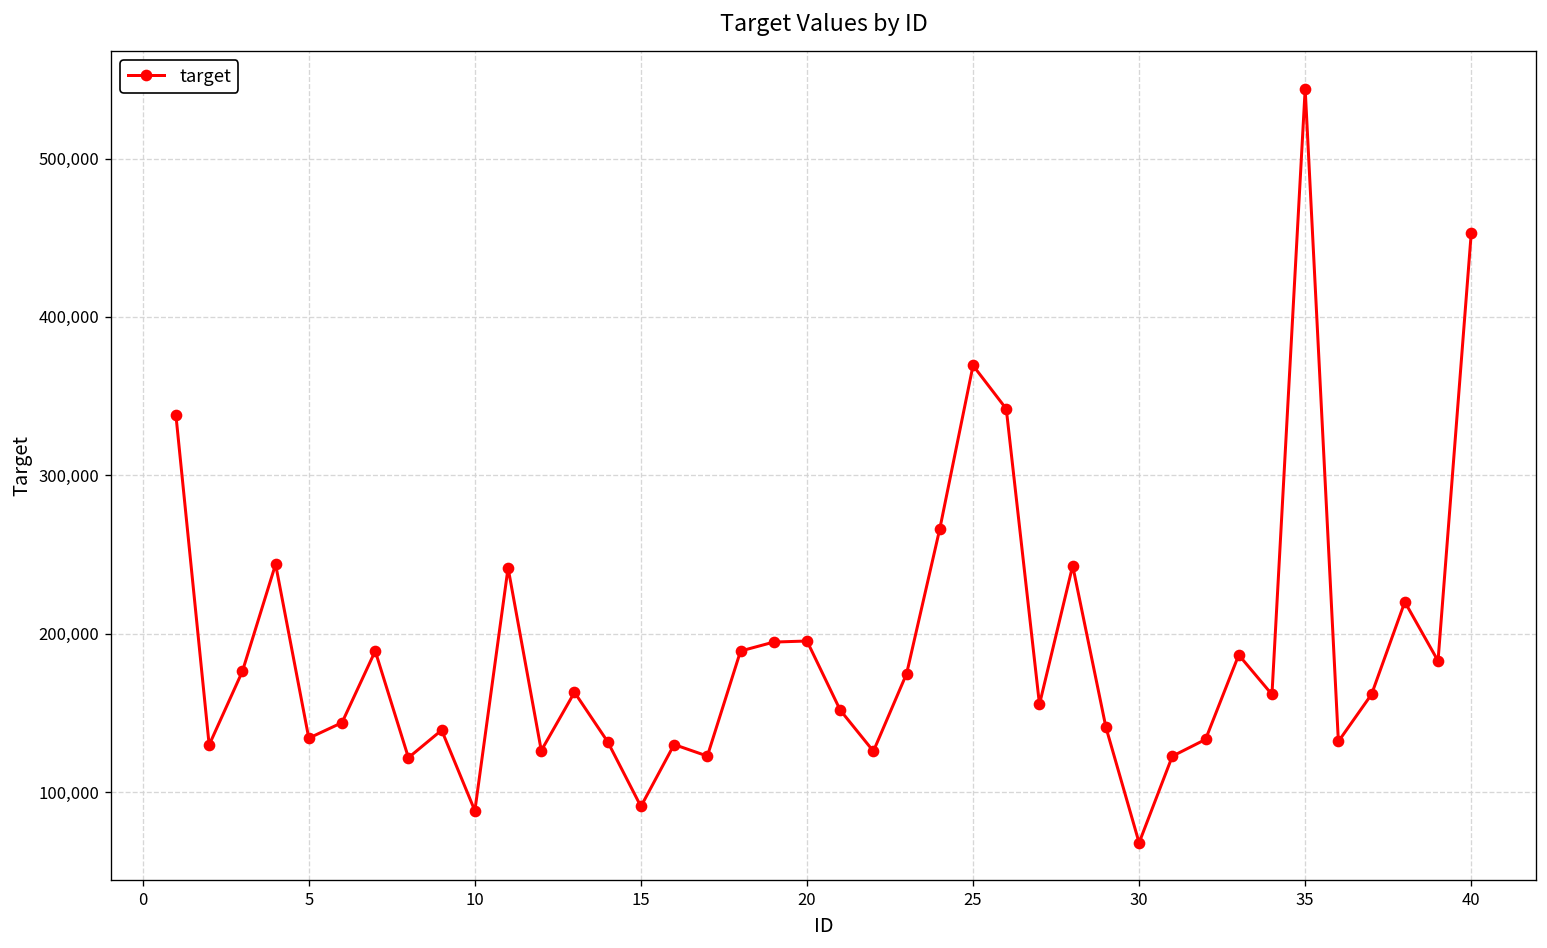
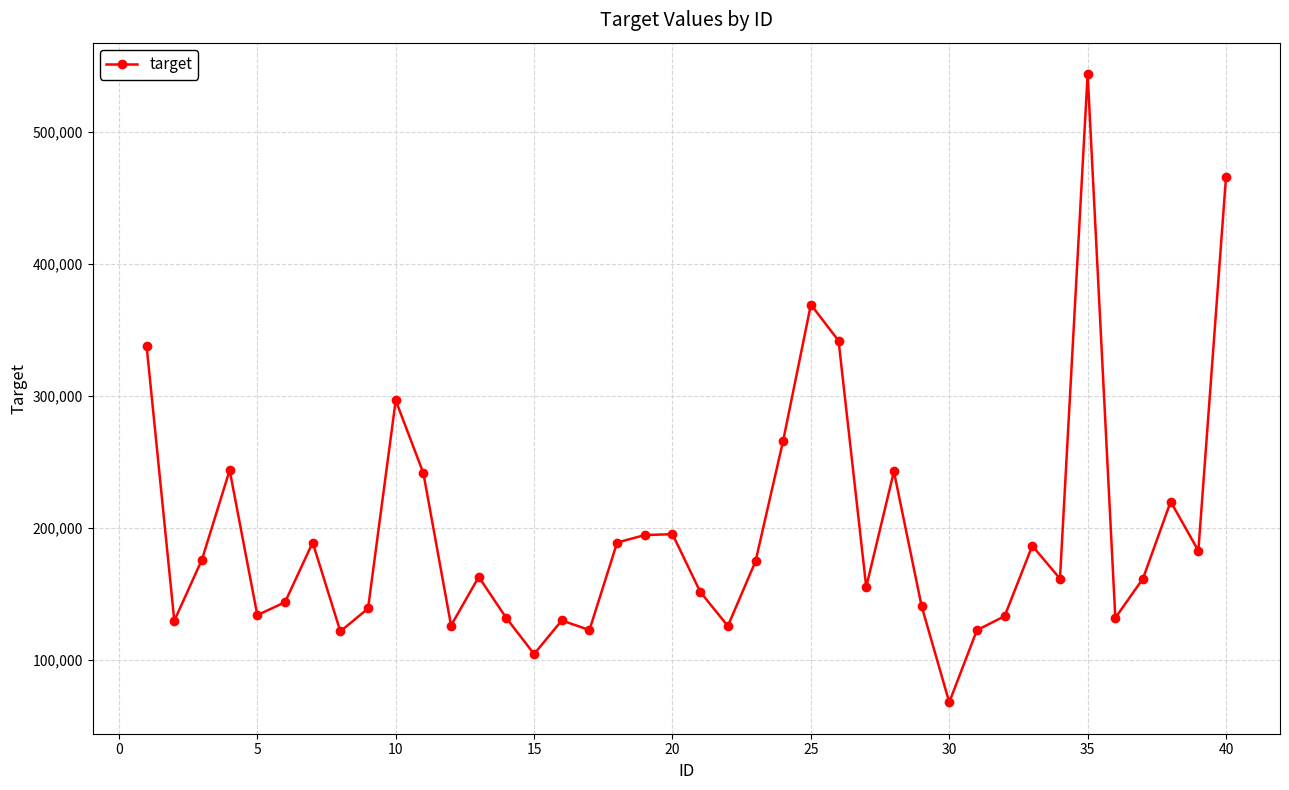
  {
    "5": "134,000",
-   "10": "88,000",
-   "15": "91,000",
+   "10": "297,000",
+   "15": "105,000",
    "20": "195,000",
    "25": "369,000",
    "30": "68,000",
    "35": "544,000",
-   "40": "453,000"
+   "40": "466,000"
  }
